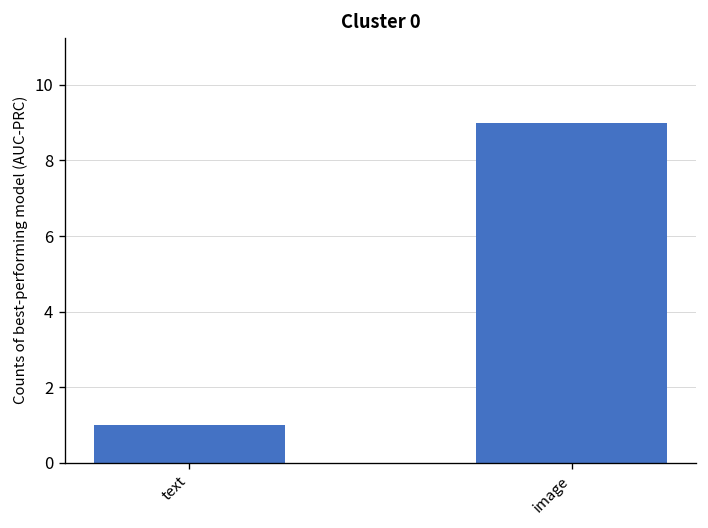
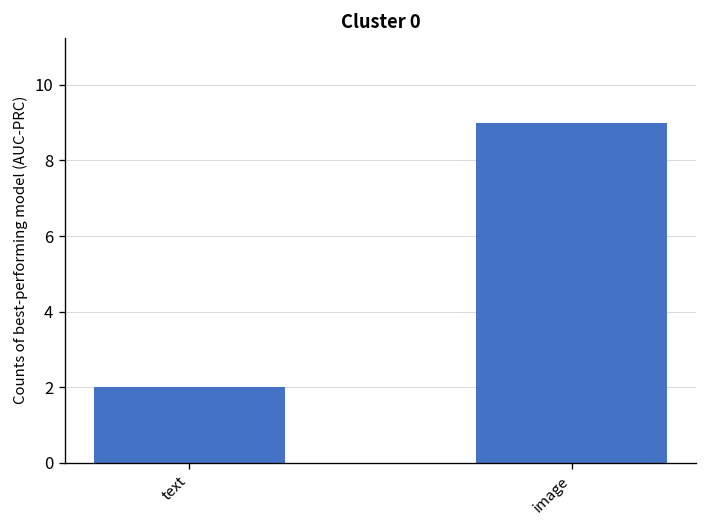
  {
-   "text": 1,
+   "text": 2,
    "image": 9
  }
